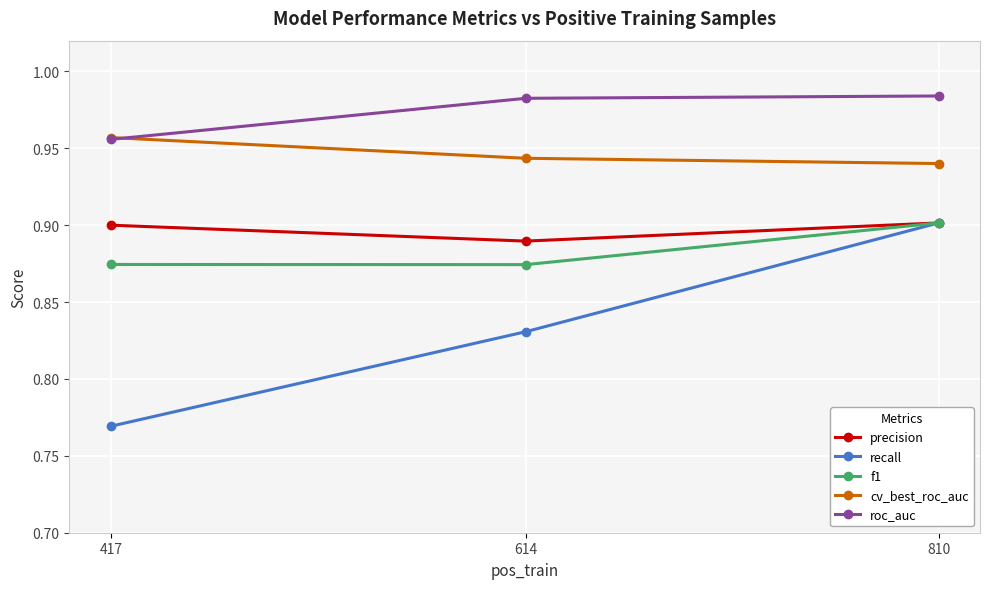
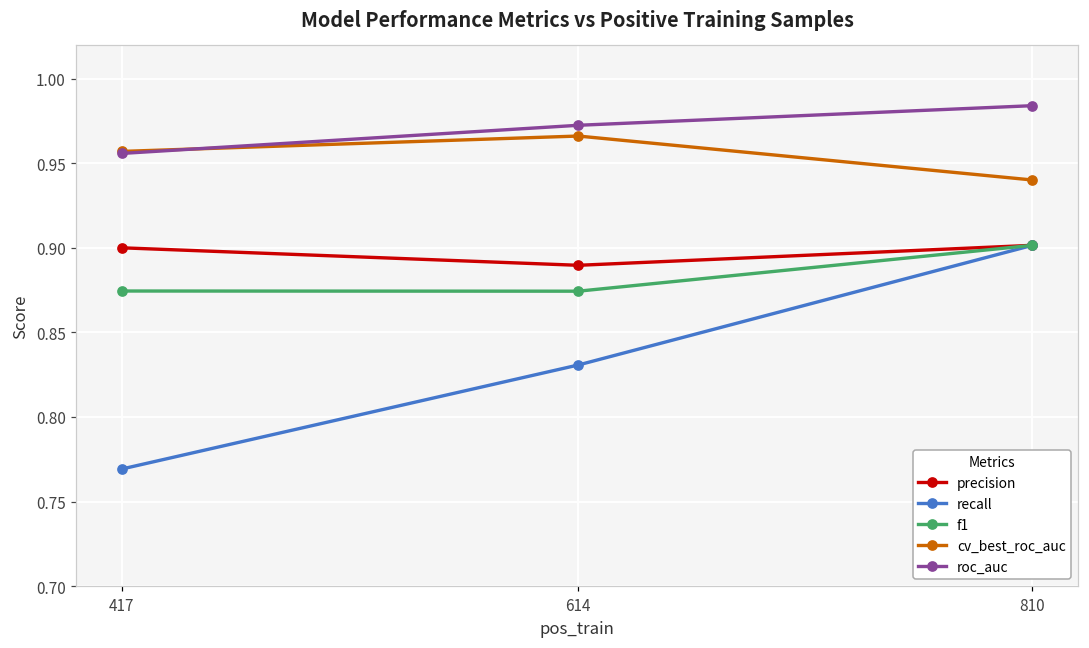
  {
    "precision": {
      "417": 0.900,
      "614": 0.890
    },
    "recall": {
      "417": 0.769,
      "614": 0.831
    },
    "f1": {
      "417": 0.874,
      "614": 0.874
    },
    "cv_best_roc_auc": {
-     "614": 0.944,
+     "614": 0.966,
      "810": 0.940
    },
    "roc_auc": {
-     "614": 0.983,
+     "614": 0.972,
      "810": 0.984
    }
  }
